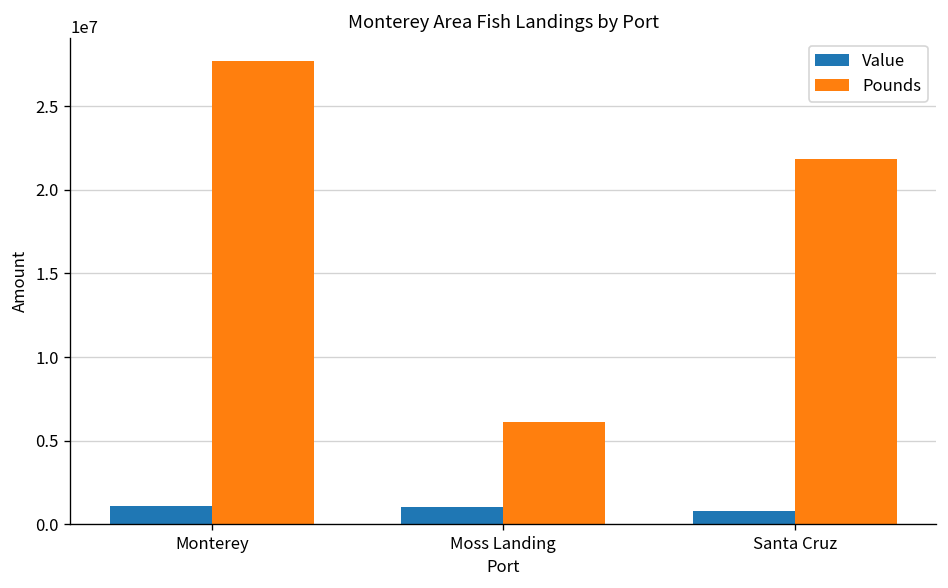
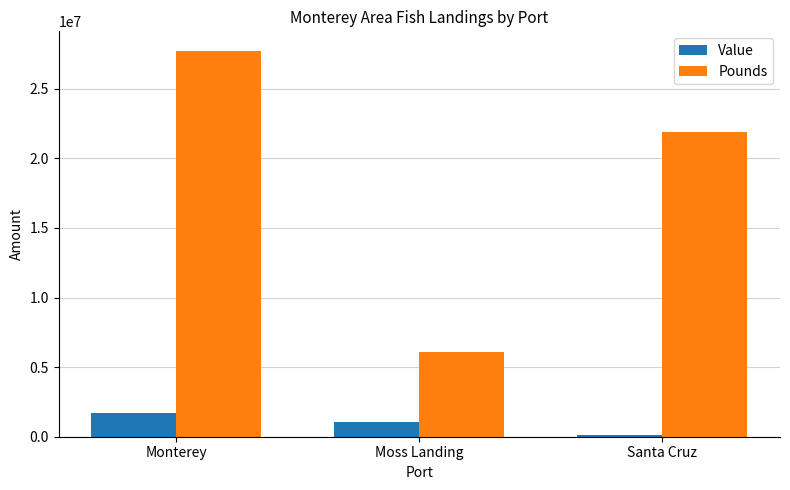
  {
    "Value": {
-     "Monterey": 1100000,
+     "Monterey": 1700000,
      "Moss Landing": 1000000,
-     "Santa Cruz": 800000
+     "Santa Cruz": 100000
    },
    "Pounds": {
      "Monterey": 27700000,
      "Moss Landing": 6100000,
      "Santa Cruz": 21900000
    }
  }
